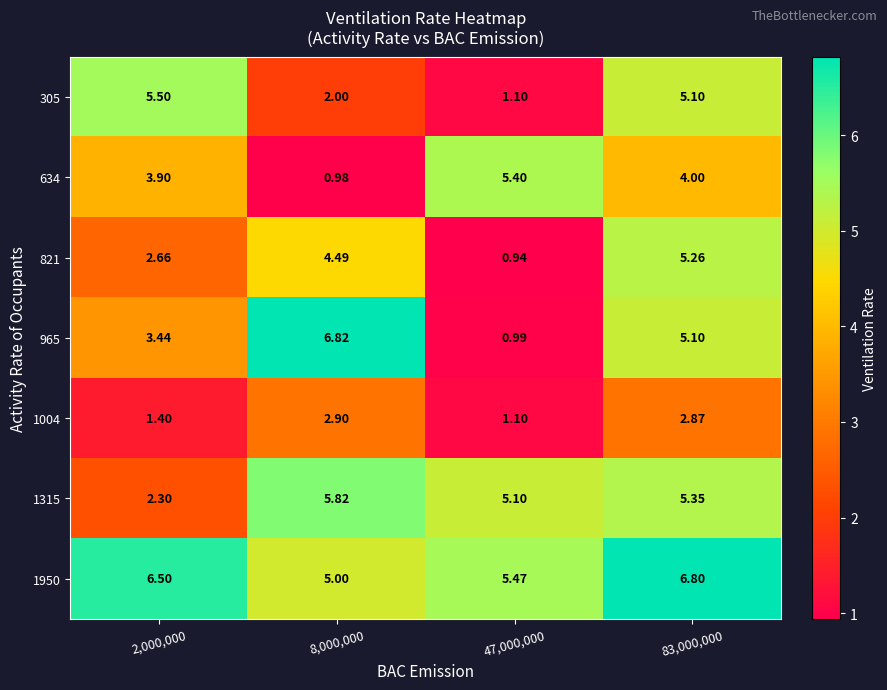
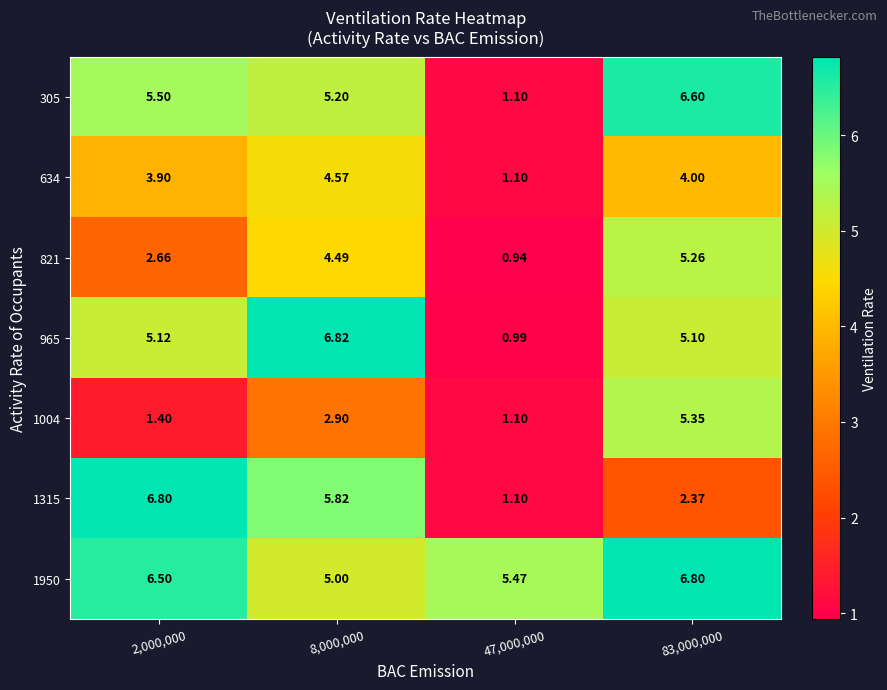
  {
    "305": {
      "2,000,000": 5.50,
-     "8,000,000": 2.00,
+     "8,000,000": 5.20,
      "47,000,000": 1.10,
-     "83,000,000": 5.10
+     "83,000,000": 6.60
    },
    "634": {
      "2,000,000": 3.90,
-     "8,000,000": 0.98,
-     "47,000,000": 5.40,
+     "8,000,000": 4.57,
+     "47,000,000": 1.10,
      "83,000,000": 4.00
    },
    "821": {
      "2,000,000": 2.66,
      "8,000,000": 4.49,
      "47,000,000": 0.94,
      "83,000,000": 5.26
    },
    "965": {
-     "2,000,000": 3.44,
+     "2,000,000": 5.12,
      "8,000,000": 6.82,
      "47,000,000": 0.99,
      "83,000,000": 5.10
    },
    "1004": {
      "2,000,000": 1.40,
      "8,000,000": 2.90,
      "47,000,000": 1.10,
-     "83,000,000": 2.87
+     "83,000,000": 5.35
    },
    "1315": {
-     "2,000,000": 2.30,
+     "2,000,000": 6.80,
      "8,000,000": 5.82,
-     "47,000,000": 5.10,
-     "83,000,000": 5.35
+     "47,000,000": 1.10,
+     "83,000,000": 2.37
    },
    "1950": {
      "2,000,000": 6.50,
      "8,000,000": 5.00,
      "47,000,000": 5.47,
      "83,000,000": 6.80
    }
  }
